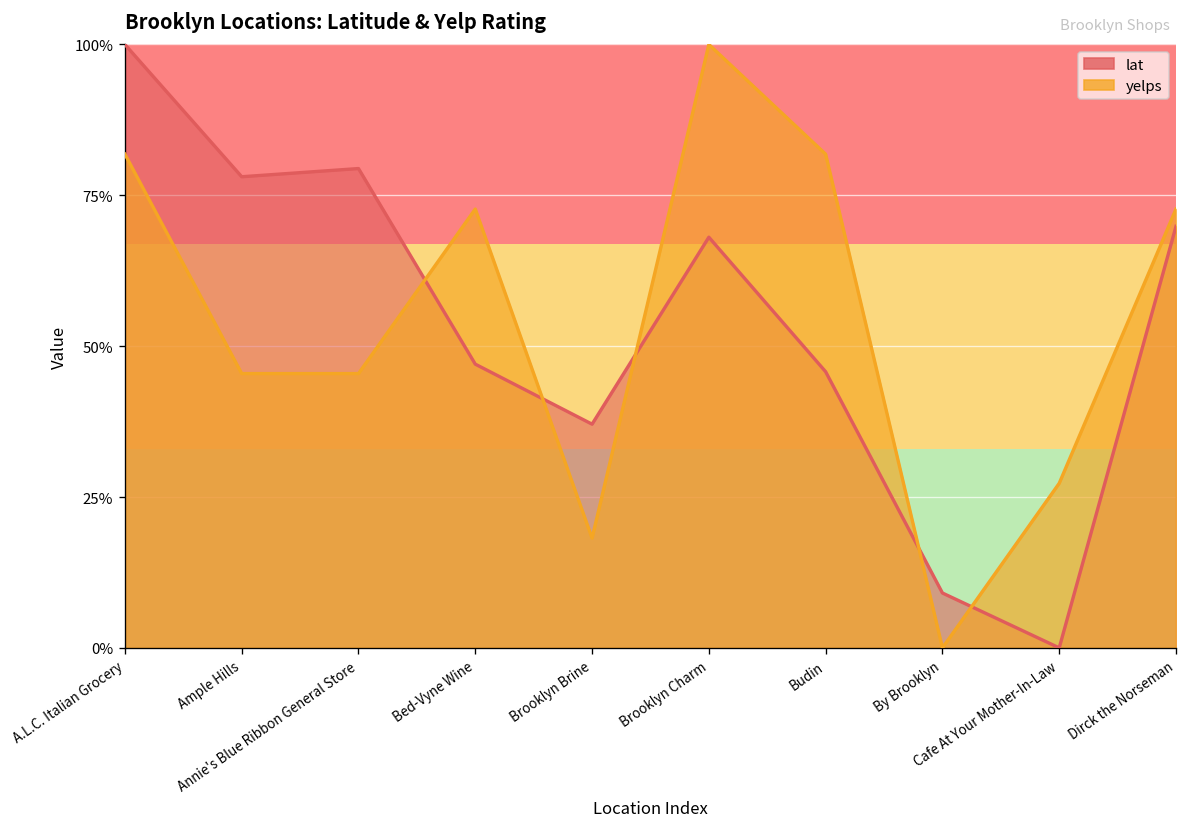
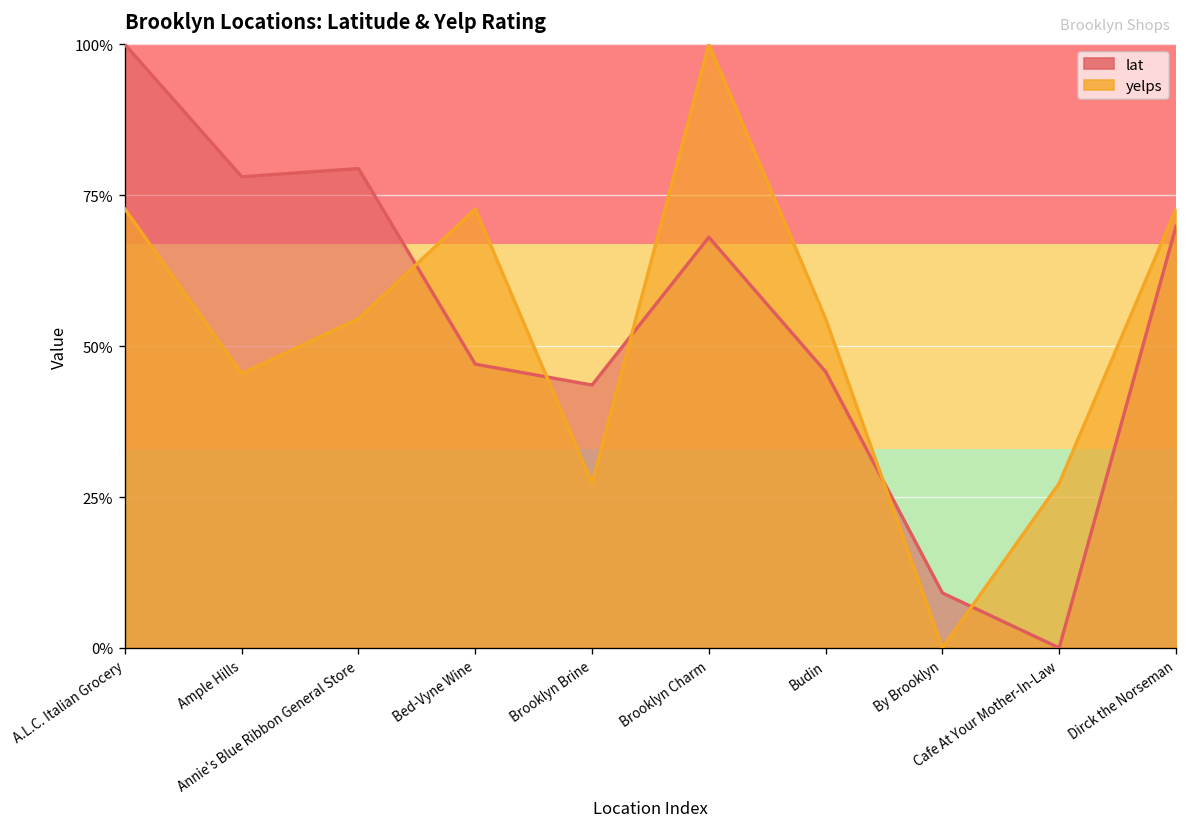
  {
    "lat": {
      "A.L.C. Italian Grocery": "100%",
      "Ample Hills": "78%",
      "Annie's Blue Ribbon General Store": "79%",
      "Bed-Vyne Wine": "47%",
-     "Brooklyn Brine": "37%",
+     "Brooklyn Brine": "44%",
      "Brooklyn Charm": "68%",
      "Budin": "46%",
      "By Brooklyn": "9%",
      "Cafe At Your Mother-In-Law": "0%",
      "Dirck the Norseman": "70%"
    },
    "yelps": {
-     "A.L.C. Italian Grocery": "82%",
+     "A.L.C. Italian Grocery": "73%",
      "Ample Hills": "45%",
-     "Annie's Blue Ribbon General Store": "45%",
+     "Annie's Blue Ribbon General Store": "55%",
      "Bed-Vyne Wine": "73%",
-     "Brooklyn Brine": "18%",
+     "Brooklyn Brine": "27%",
      "Brooklyn Charm": "100%",
-     "Budin": "82%",
+     "Budin": "55%",
      "By Brooklyn": "0%",
      "Cafe At Your Mother-In-Law": "27%",
      "Dirck the Norseman": "73%"
    }
  }
